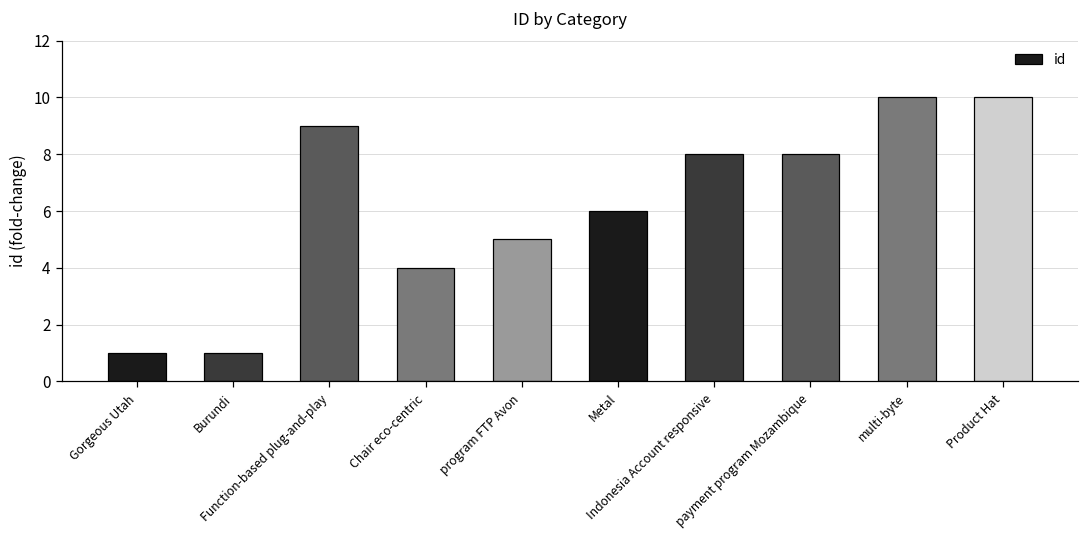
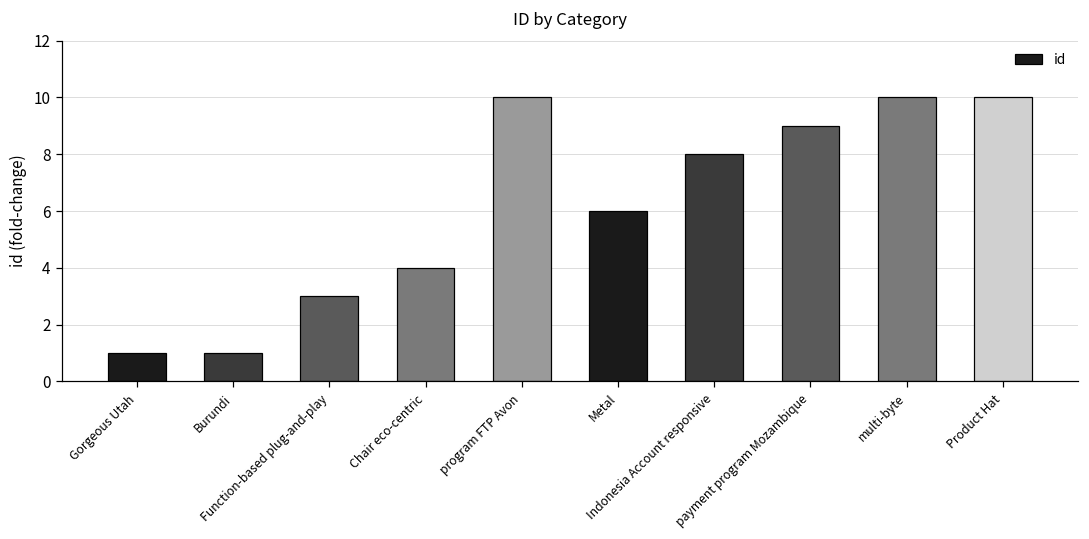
  {
    "Gorgeous Utah": 1,
    "Burundi": 1,
-   "Function-based plug-and-play": 9,
+   "Function-based plug-and-play": 3,
    "Chair eco-centric": 4,
-   "program FTP Avon": 5,
+   "program FTP Avon": 10,
    "Metal": 6,
    "Indonesia Account responsive": 8,
-   "payment program Mozambique": 8,
+   "payment program Mozambique": 9,
    "multi-byte": 10,
    "Product Hat": 10
  }
